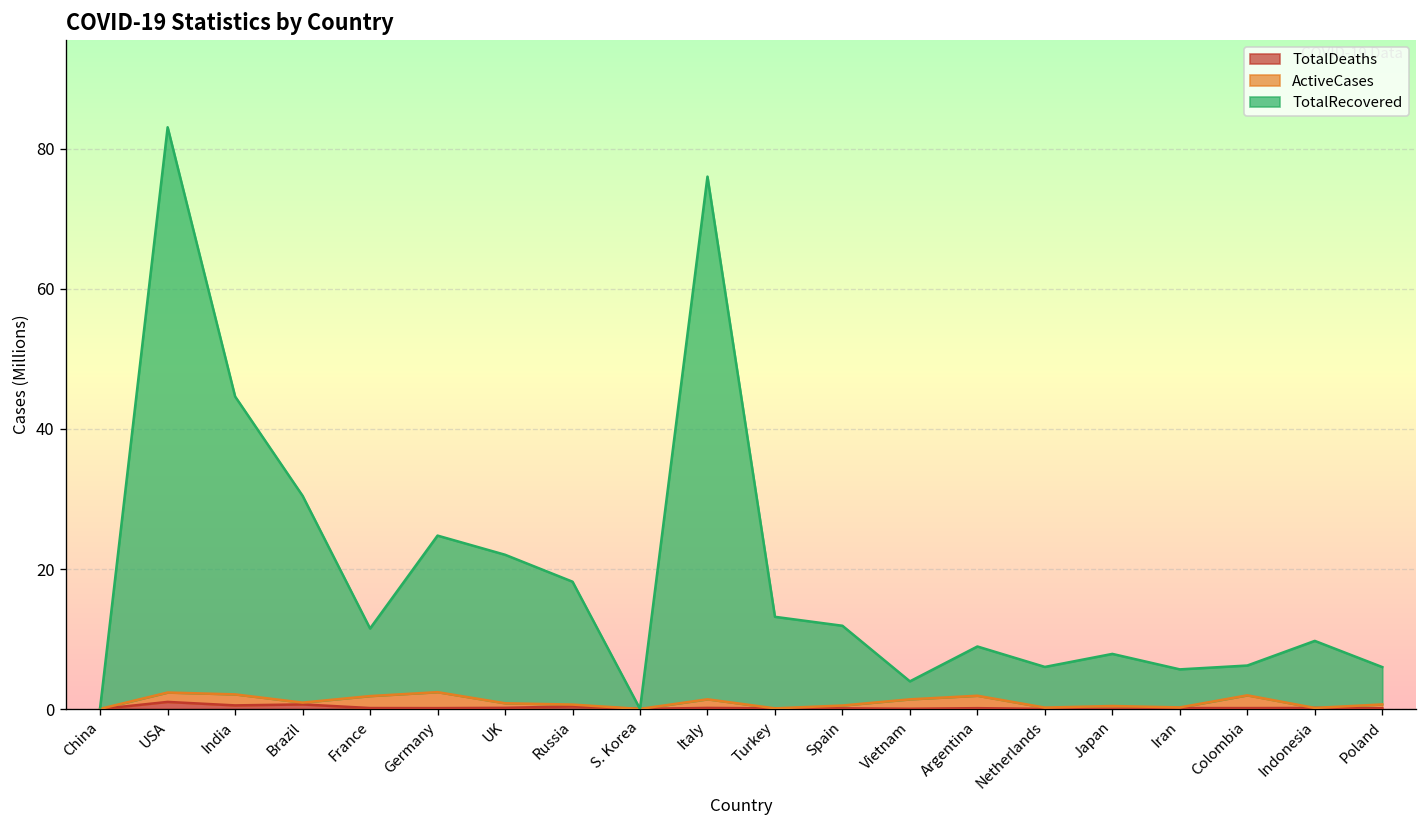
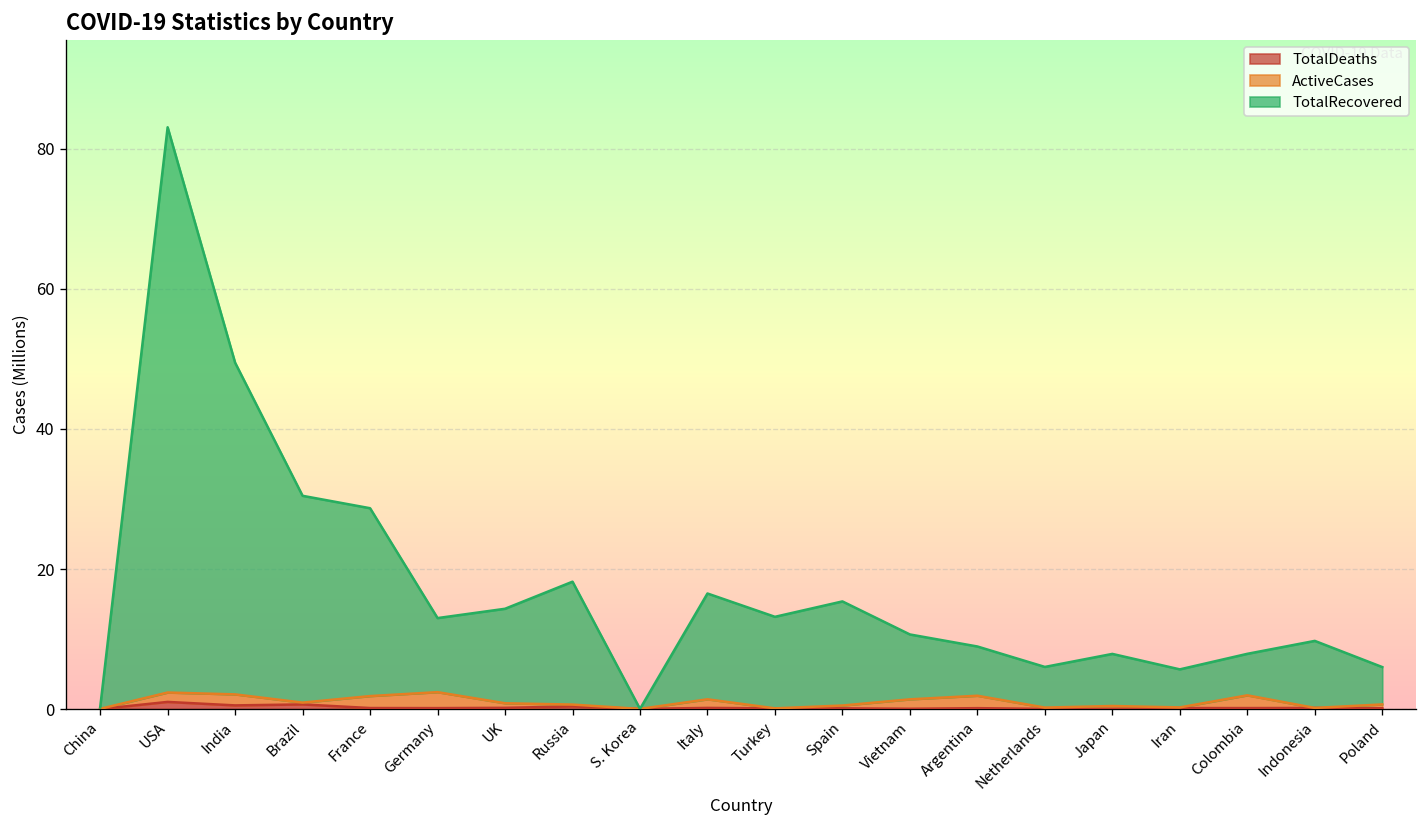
  {
    "TotalDeaths": {
      "USA": 1,
      "India": 1,
      "France": 0,
      "Germany": 0,
      "UK": 0,
      "Italy": 0,
      "Vietnam": 0,
      "Argentina": 0,
      "Colombia": 0,
      "Poland": 0
    },
    "ActiveCases": {
      "USA": 1,
      "India": 2,
      "France": 2,
      "Germany": 2,
      "UK": 1,
      "Italy": 1,
      "Vietnam": 1,
      "Argentina": 2,
      "Colombia": 2,
      "Poland": 1
    },
    "TotalRecovered": {
      "USA": 81,
-     "India": 43,
+     "India": 47,
      "Brazil": 30,
-     "France": 10,
-     "Germany": 22,
-     "UK": 21,
+     "France": 27,
+     "Germany": 11,
+     "UK": 13,
      "Russia": 18,
-     "Italy": 75,
+     "Italy": 15,
      "Turkey": 13,
-     "Spain": 11,
-     "Vietnam": 3,
+     "Spain": 15,
+     "Vietnam": 9,
      "Argentina": 7,
      "Netherlands": 6,
      "Japan": 7,
      "Iran": 5,
-     "Colombia": 4,
+     "Colombia": 6,
      "Indonesia": 10,
      "Poland": 5
    }
  }
